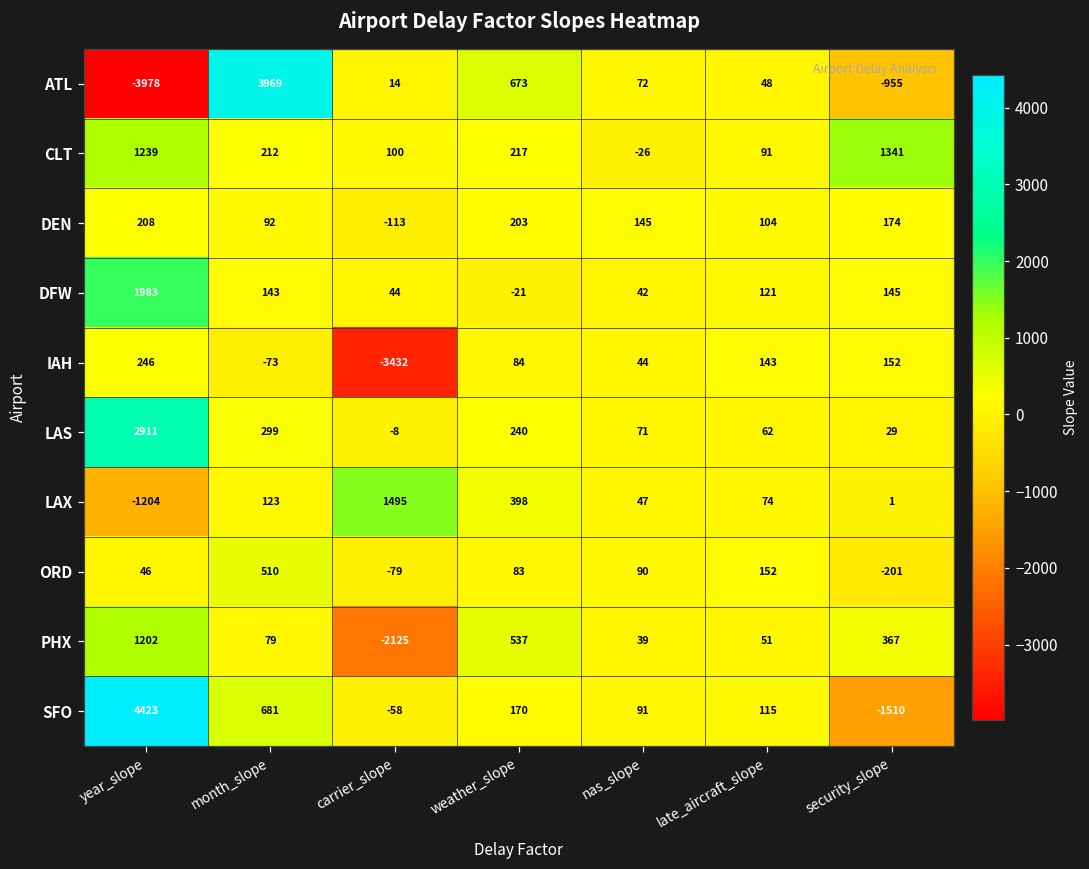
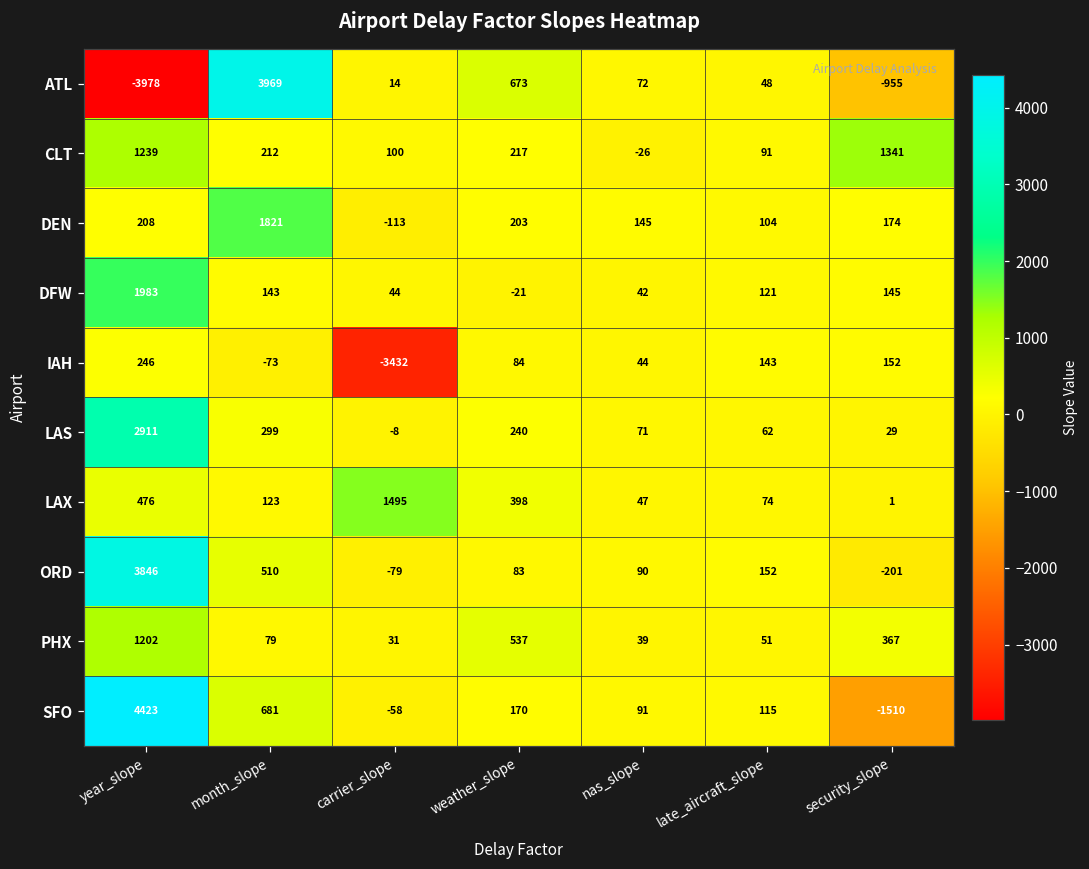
  {
    "ATL": {
      "year_slope": -3978,
      "month_slope": 3969,
      "carrier_slope": 14,
      "weather_slope": 673,
      "nas_slope": 72,
      "late_aircraft_slope": 48
    },
    "CLT": {
      "year_slope": 1239,
      "month_slope": 212,
      "carrier_slope": 100,
      "weather_slope": 217,
      "nas_slope": -26,
      "late_aircraft_slope": 91,
      "security_slope": 1341
    },
    "DEN": {
      "year_slope": 208,
-     "month_slope": 92,
+     "month_slope": 1821,
      "carrier_slope": -113,
      "weather_slope": 203,
      "nas_slope": 145,
      "late_aircraft_slope": 104,
      "security_slope": 174
    },
    "DFW": {
      "year_slope": 1983,
      "month_slope": 143,
      "carrier_slope": 44,
      "weather_slope": -21,
      "nas_slope": 42,
      "late_aircraft_slope": 121,
      "security_slope": 145
    },
    "IAH": {
      "year_slope": 246,
      "month_slope": -73,
      "carrier_slope": -3432,
      "weather_slope": 84,
      "nas_slope": 44,
      "late_aircraft_slope": 143,
      "security_slope": 152
    },
    "LAS": {
      "year_slope": 2911,
      "month_slope": 299,
      "carrier_slope": -8,
      "weather_slope": 240,
      "nas_slope": 71,
      "late_aircraft_slope": 62,
      "security_slope": 29
    },
    "LAX": {
-     "year_slope": -1204,
+     "year_slope": 476,
      "month_slope": 123,
      "carrier_slope": 1495,
      "weather_slope": 398,
      "nas_slope": 47,
      "late_aircraft_slope": 74,
      "security_slope": 1
    },
    "ORD": {
-     "year_slope": 46,
+     "year_slope": 3846,
      "month_slope": 510,
      "carrier_slope": -79,
      "weather_slope": 83,
      "nas_slope": 90,
      "late_aircraft_slope": 152,
      "security_slope": -201
    },
    "PHX": {
      "year_slope": 1202,
      "month_slope": 79,
-     "carrier_slope": -2125,
+     "carrier_slope": 31,
      "weather_slope": 537,
      "nas_slope": 39,
      "late_aircraft_slope": 51,
      "security_slope": 367
    },
    "SFO": {
      "year_slope": 4423,
      "month_slope": 681,
      "carrier_slope": -58,
      "weather_slope": 170,
      "nas_slope": 91,
      "late_aircraft_slope": 115,
      "security_slope": -1510
    }
  }
